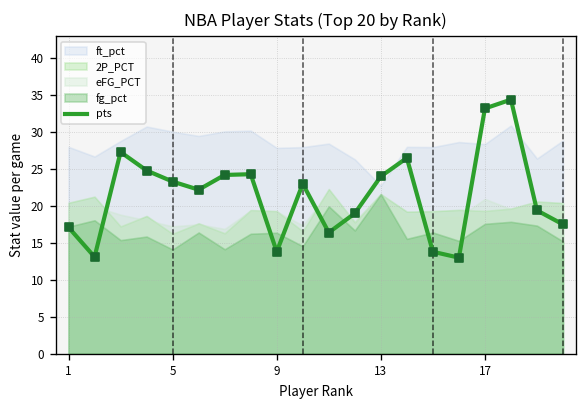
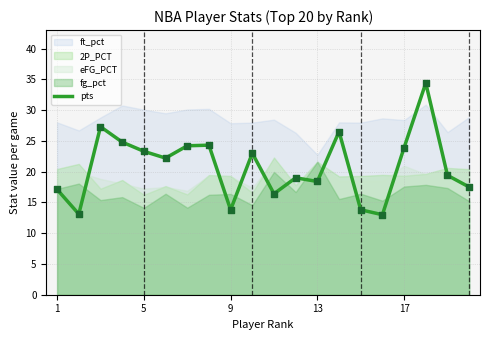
  {
    "pts": {
      "5": 23,
      "9": 14,
-     "13": 24,
-     "17": 33
+     "13": 18,
+     "17": 24
    }
  }
